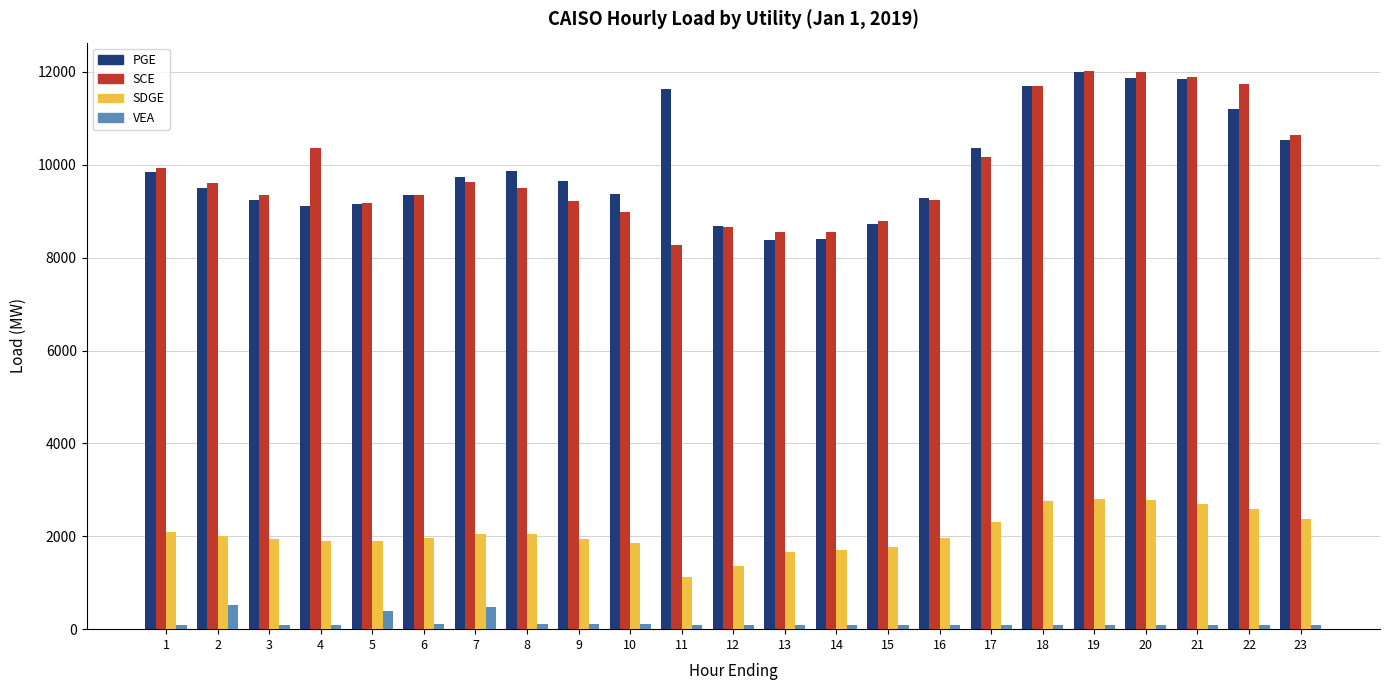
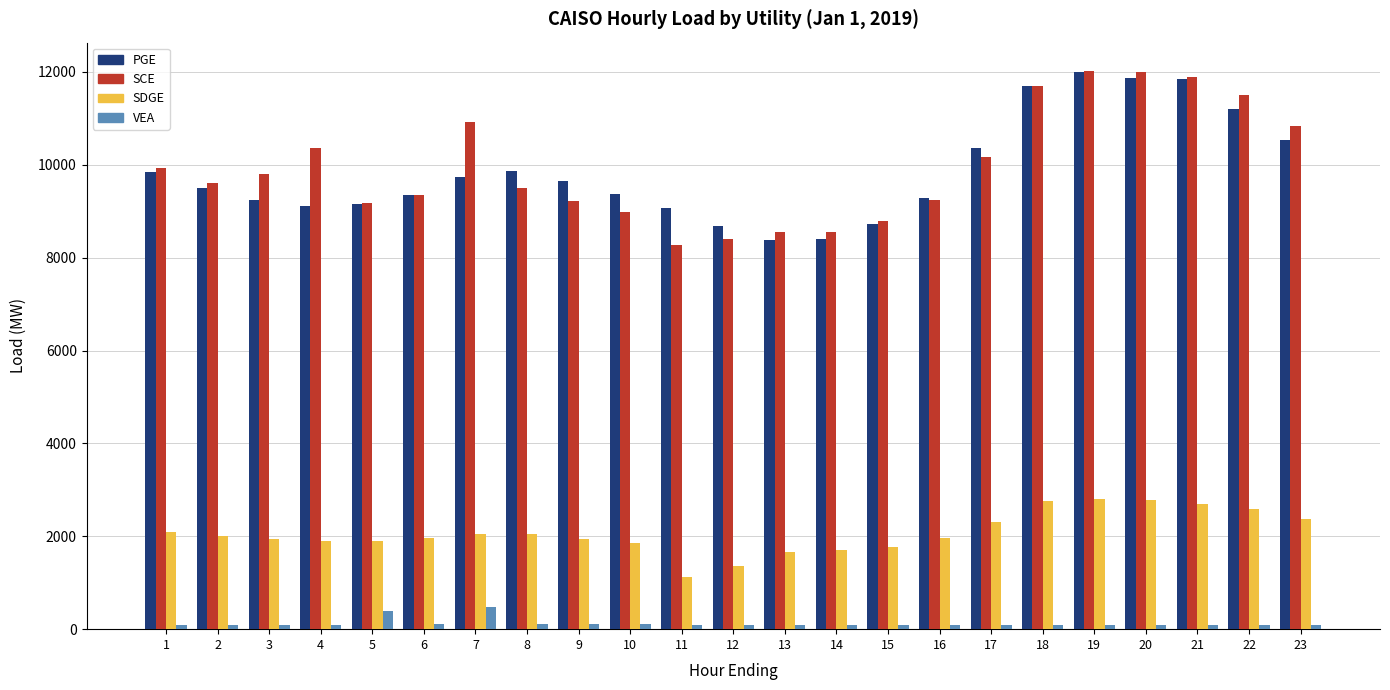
  {
    "PGE": {
      "1": 9800,
      "2": 9500,
      "3": 9300,
      "4": 9100,
      "5": 9200,
      "6": 9400,
      "7": 9700,
      "8": 9900,
      "9": 9600,
      "10": 9400,
-     "11": 11600,
+     "11": 9100,
      "12": 8700,
      "13": 8400,
      "14": 8400,
      "15": 8700,
      "16": 9300,
      "17": 10400,
      "18": 11700,
      "19": 12000,
      "20": 11900,
      "21": 11900,
      "22": 11200,
      "23": 10500
    },
    "SCE": {
      "1": 9900,
      "2": 9600,
-     "3": 9300,
+     "3": 9800,
      "4": 10400,
      "5": 9200,
      "6": 9400,
-     "7": 9600,
+     "7": 10900,
      "8": 9500,
      "9": 9200,
      "10": 9000,
      "11": 8300,
-     "12": 8700,
+     "12": 8400,
      "13": 8600,
      "14": 8600,
      "15": 8800,
      "16": 9200,
      "17": 10200,
      "18": 11700,
      "19": 12000,
      "20": 12000,
      "21": 11900,
-     "22": 11700,
-     "23": 10600
+     "22": 11500,
+     "23": 10800
    },
    "SDGE": {
      "1": 2100,
      "2": 2000,
      "3": 1900,
      "4": 1900,
      "5": 1900,
      "6": 2000,
      "7": 2100,
      "8": 2000,
      "9": 1900,
      "10": 1900,
      "11": 1100,
      "12": 1300,
      "13": 1700,
      "14": 1700,
      "15": 1800,
      "16": 2000,
      "17": 2300,
      "18": 2800,
      "19": 2800,
      "20": 2800,
      "21": 2700,
      "22": 2600,
      "23": 2400
    },
    "VEA": {
      "1": 100,
-     "2": 500,
+     "2": 100,
      "3": 100,
      "4": 100,
      "5": 400,
      "6": 100,
      "7": 500,
      "8": 100,
      "9": 100,
      "10": 100,
      "11": 100,
      "12": 100,
      "13": 100,
      "14": 100,
      "15": 100,
      "16": 100,
      "17": 100,
      "18": 100,
      "19": 100,
      "20": 100,
      "21": 100,
      "22": 100,
      "23": 100
    }
  }
